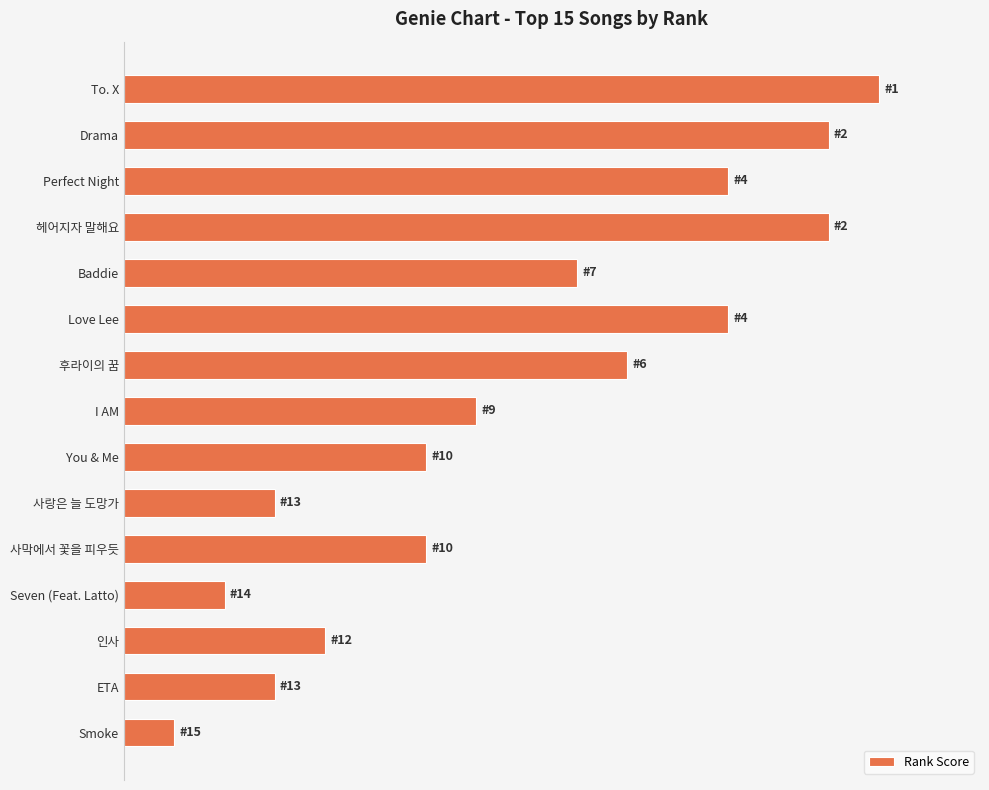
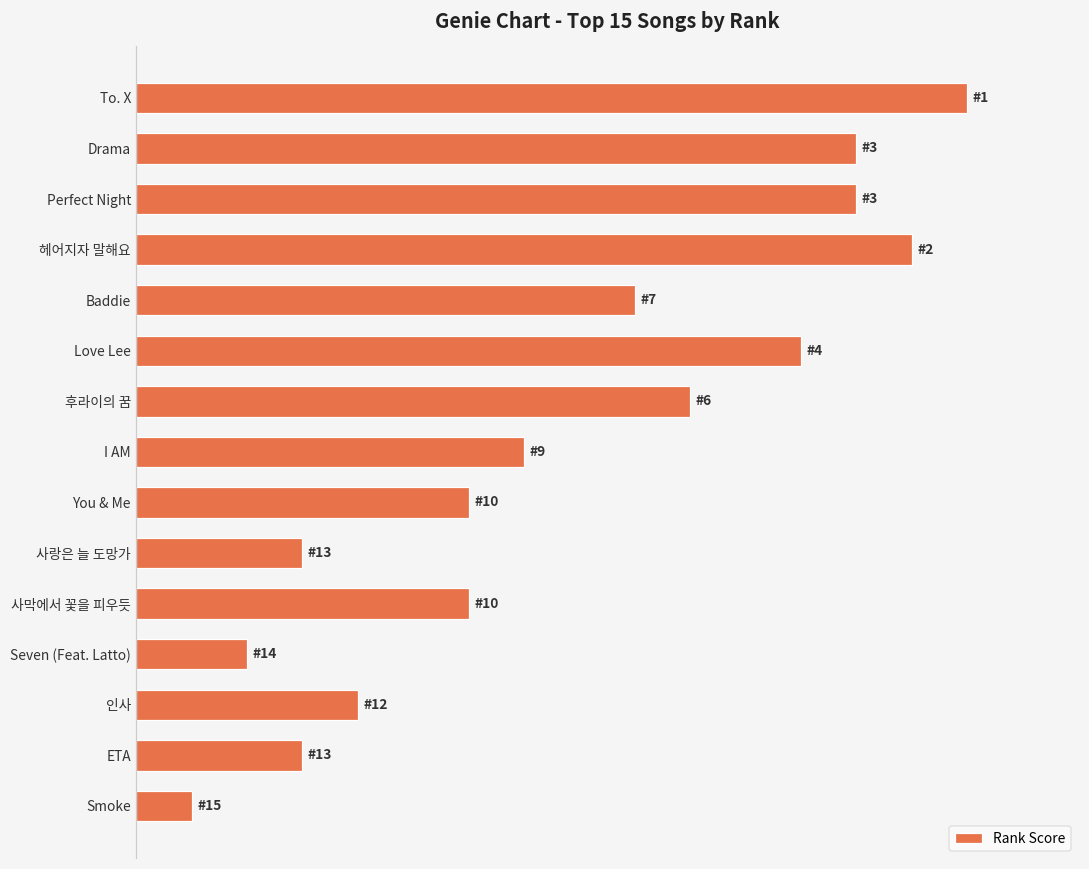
  {
-   "Drama": 2,
-   "Perfect Night": 4
+   "Drama": 3,
+   "Perfect Night": 3
  }
